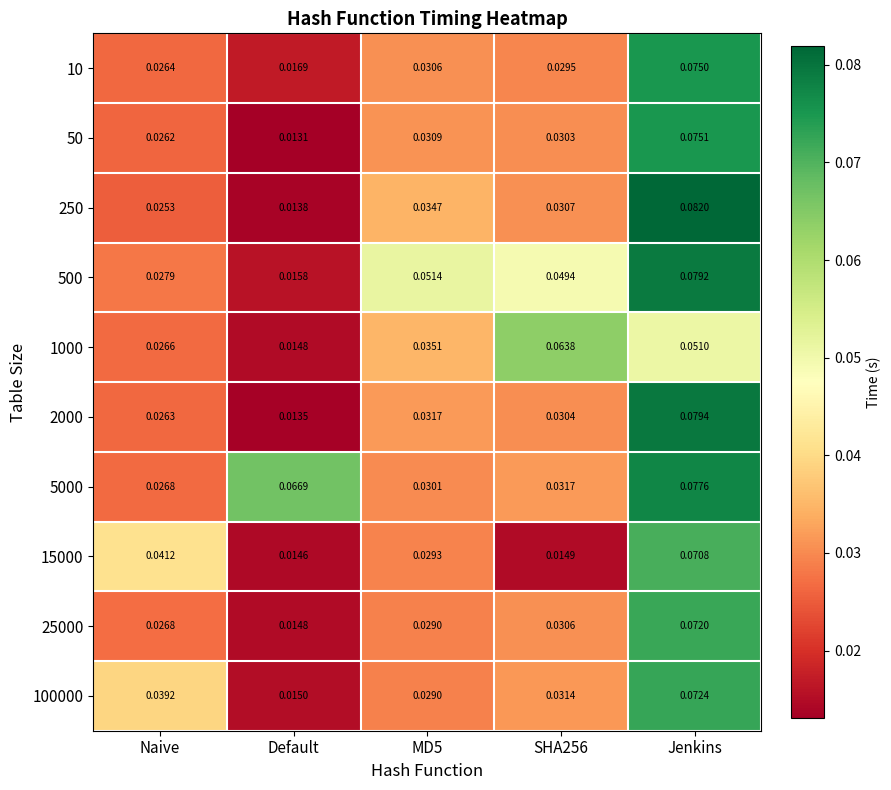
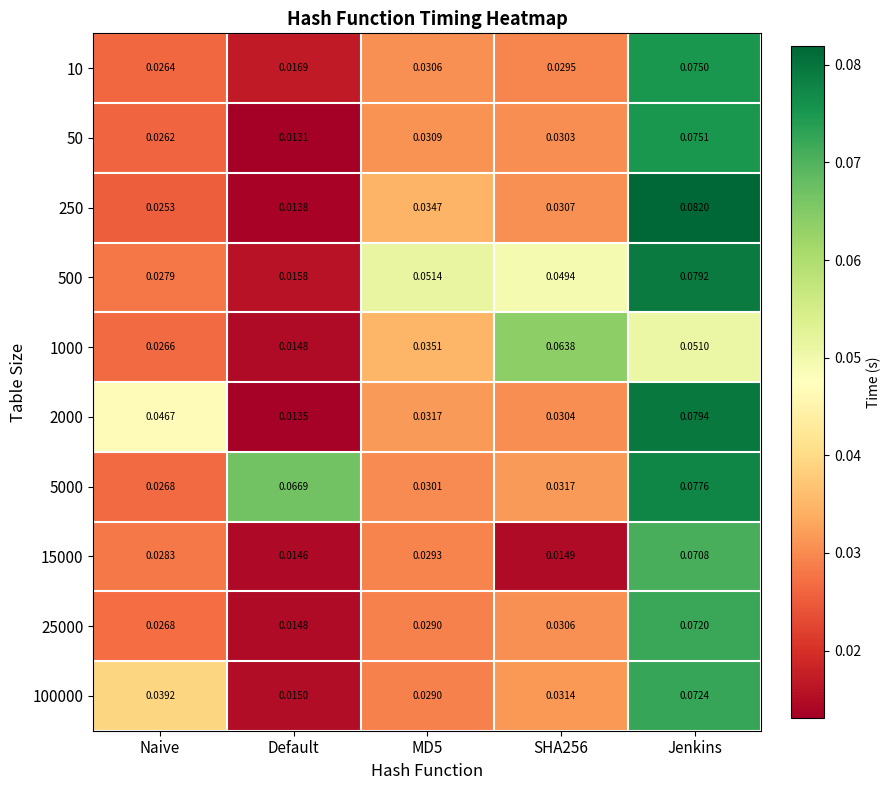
  {
    "10": {
      "Naive": 0.0264,
      "Default": 0.0169,
      "MD5": 0.0306,
      "SHA256": 0.0295,
      "Jenkins": 0.0750
    },
    "50": {
      "Naive": 0.0262,
      "Default": 0.0131,
      "MD5": 0.0309,
      "SHA256": 0.0303,
      "Jenkins": 0.0751
    },
    "250": {
      "Naive": 0.0253,
      "Default": 0.0138,
      "MD5": 0.0347,
      "SHA256": 0.0307,
      "Jenkins": 0.0820
    },
    "500": {
      "Naive": 0.0279,
      "Default": 0.0158,
      "MD5": 0.0514,
      "SHA256": 0.0494,
      "Jenkins": 0.0792
    },
    "1000": {
      "Naive": 0.0266,
      "Default": 0.0148,
      "MD5": 0.0351,
      "SHA256": 0.0638,
      "Jenkins": 0.0510
    },
    "2000": {
-     "Naive": 0.0263,
+     "Naive": 0.0467,
      "Default": 0.0135,
      "MD5": 0.0317,
      "SHA256": 0.0304,
      "Jenkins": 0.0794
    },
    "5000": {
      "Naive": 0.0268,
      "Default": 0.0669,
      "MD5": 0.0301,
      "SHA256": 0.0317,
      "Jenkins": 0.0776
    },
    "15000": {
-     "Naive": 0.0412,
+     "Naive": 0.0283,
      "Default": 0.0146,
      "MD5": 0.0293,
      "SHA256": 0.0149,
      "Jenkins": 0.0708
    },
    "25000": {
      "Naive": 0.0268,
      "Default": 0.0148,
      "MD5": 0.0290,
      "SHA256": 0.0306,
      "Jenkins": 0.0720
    },
    "100000": {
      "Naive": 0.0392,
      "Default": 0.0150,
      "MD5": 0.0290,
      "SHA256": 0.0314,
      "Jenkins": 0.0724
    }
  }
